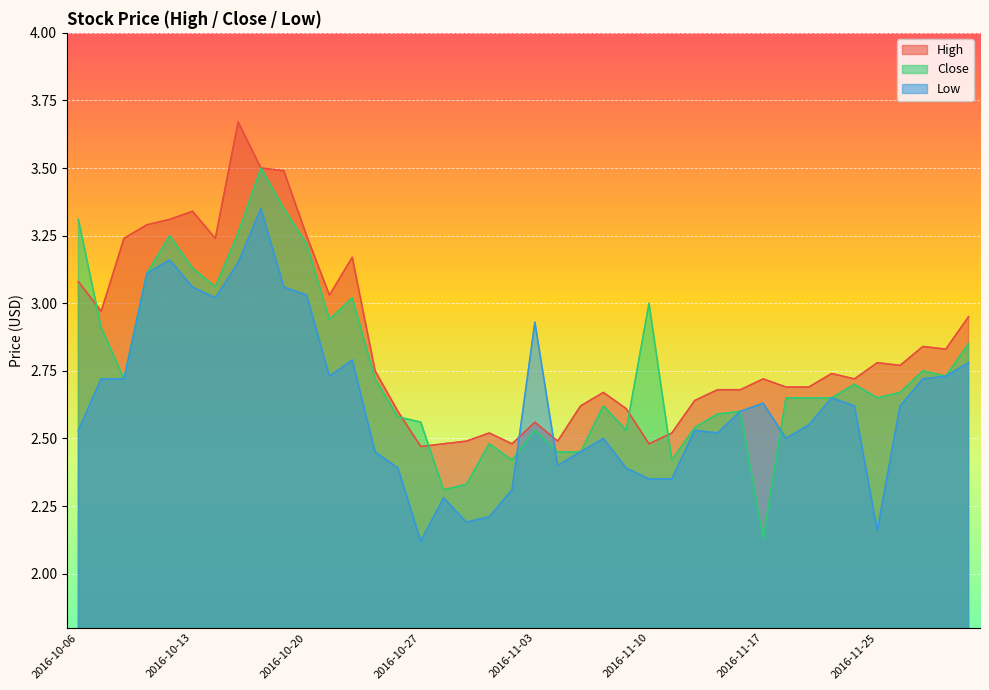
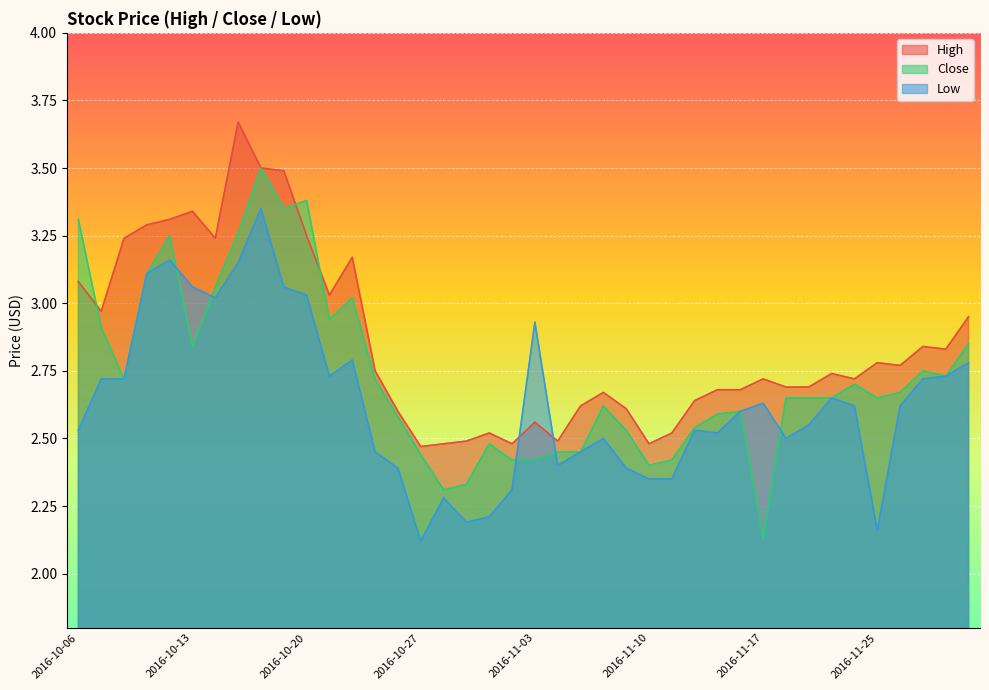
  {
    "High": {
      "2016-10-06": 3.08,
      "2016-10-13": 3.34,
      "2016-10-20": 3.25,
      "2016-10-27": 2.47,
      "2016-11-03": 2.56,
      "2016-11-10": 2.48,
      "2016-11-17": 2.72,
      "2016-11-25": 2.78
    },
    "Close": {
      "2016-10-06": 3.31,
-     "2016-10-13": 3.13,
-     "2016-10-20": 3.22,
-     "2016-10-27": 2.56,
-     "2016-11-03": 2.53,
-     "2016-11-10": 3.0,
+     "2016-10-13": 2.84,
+     "2016-10-20": 3.38,
+     "2016-10-27": 2.44,
+     "2016-11-03": 2.42,
+     "2016-11-10": 2.4,
      "2016-11-17": 2.13,
      "2016-11-25": 2.65
    },
    "Low": {
      "2016-10-06": 2.53,
      "2016-10-13": 3.06,
      "2016-10-20": 3.03,
      "2016-10-27": 2.12,
      "2016-11-03": 2.93,
      "2016-11-10": 2.35,
      "2016-11-17": 2.63,
      "2016-11-25": 2.16
    }
  }
